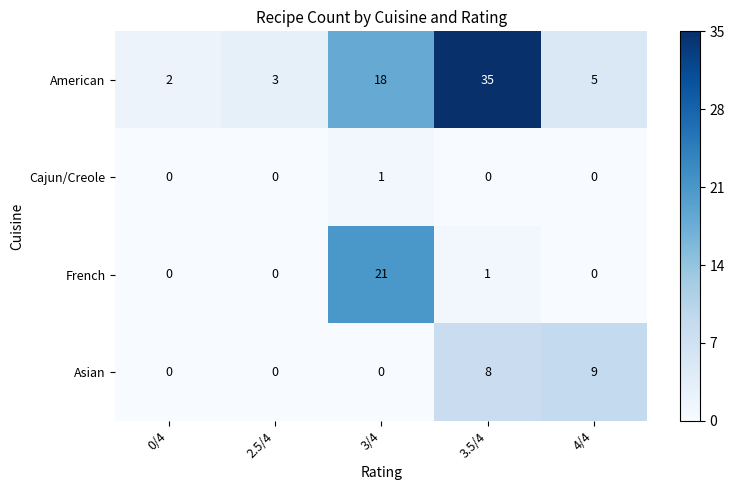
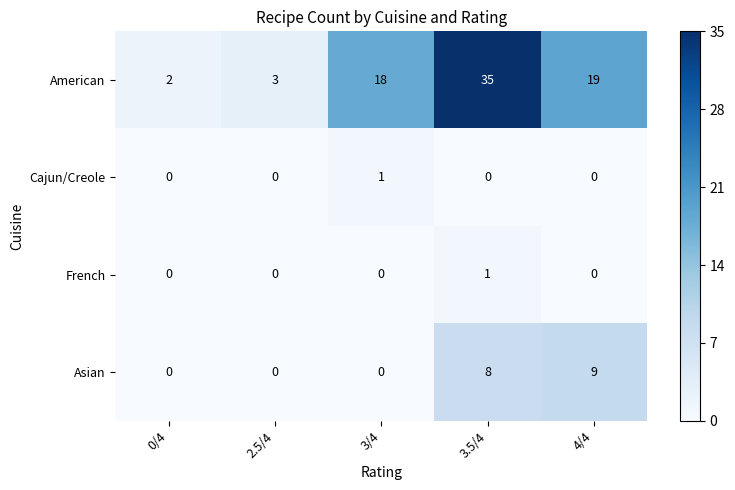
  {
    "American": {
      "0/4": 2,
      "2.5/4": 3,
      "3/4": 18,
      "3.5/4": 35,
-     "4/4": 5
+     "4/4": 19
    },
    "Cajun/Creole": {
      "0/4": 0,
      "2.5/4": 0,
      "3/4": 1,
      "3.5/4": 0,
      "4/4": 0
    },
    "French": {
      "0/4": 0,
      "2.5/4": 0,
-     "3/4": 21,
+     "3/4": 0,
      "3.5/4": 1,
      "4/4": 0
    },
    "Asian": {
      "0/4": 0,
      "2.5/4": 0,
      "3/4": 0,
      "3.5/4": 8,
      "4/4": 9
    }
  }
